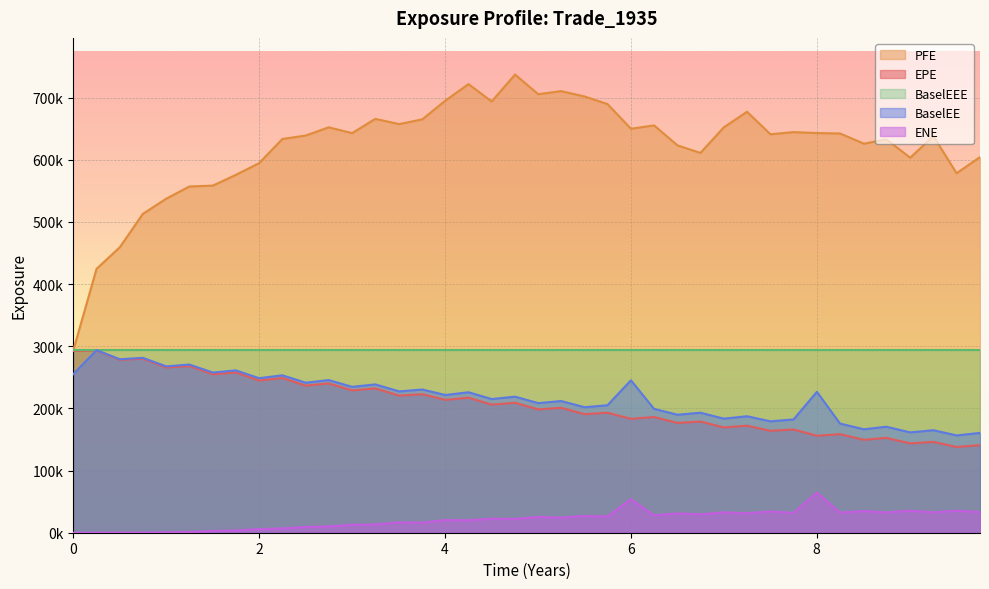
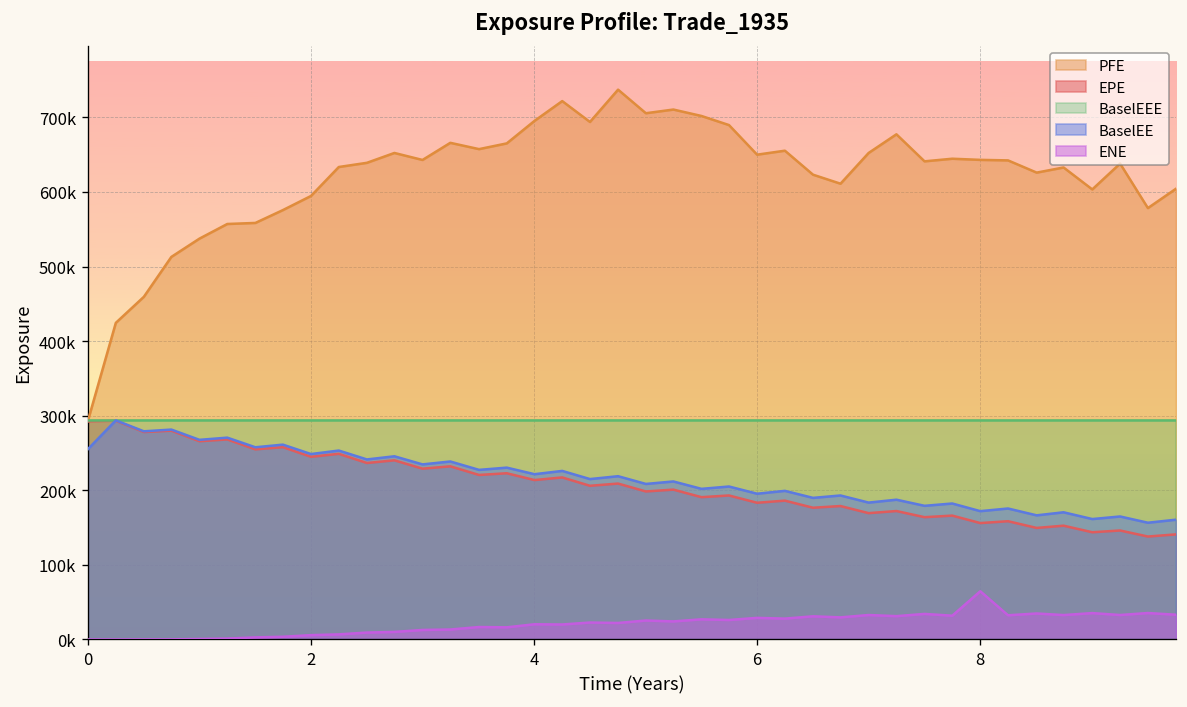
  {
    "BaselEEE": {
      "2": 290000,
      "6": 290000,
      "8": 290000
    },
    "BaselEE": {
      "0": 250000,
-     "6": 250000,
-     "8": 230000
+     "6": 200000,
+     "8": 170000
    },
    "ENE": {
      "0": 0,
      "2": 10000,
-     "6": 50000,
+     "6": 30000,
      "8": 60000
    }
  }
